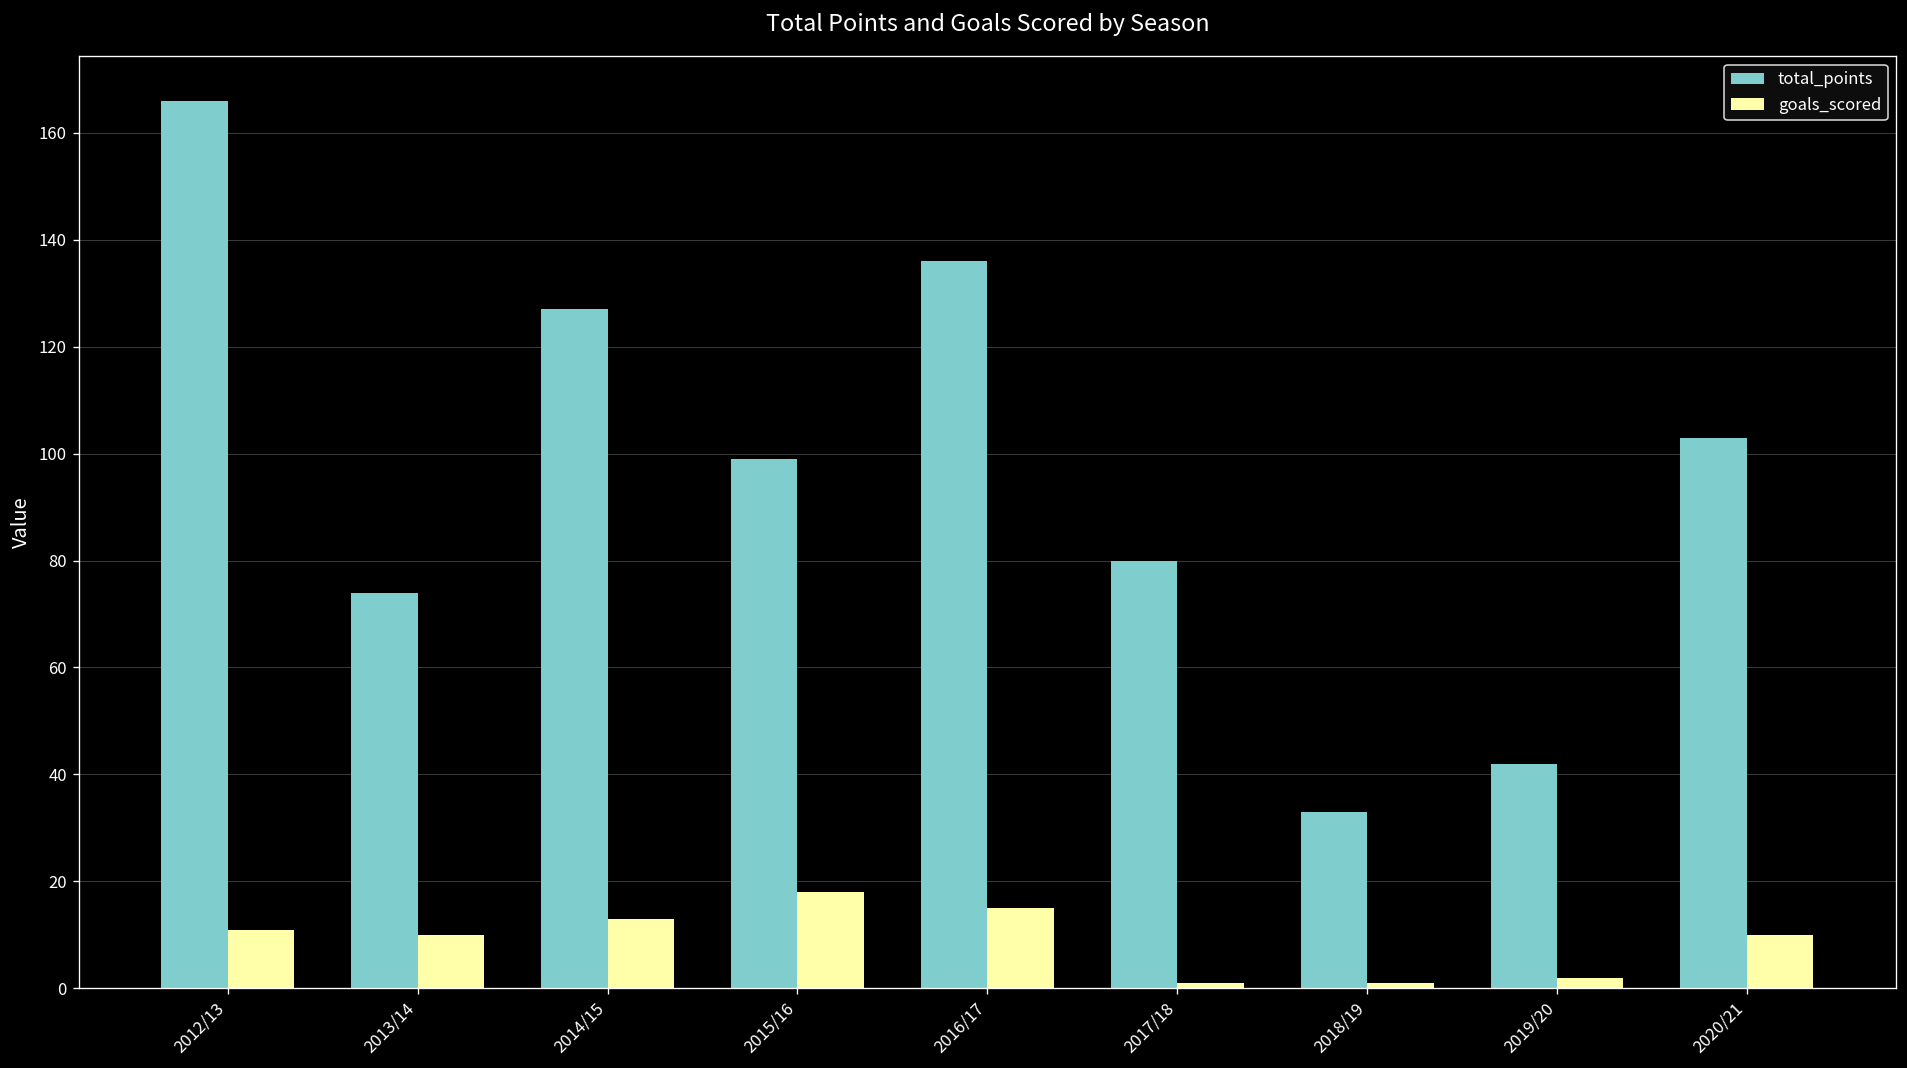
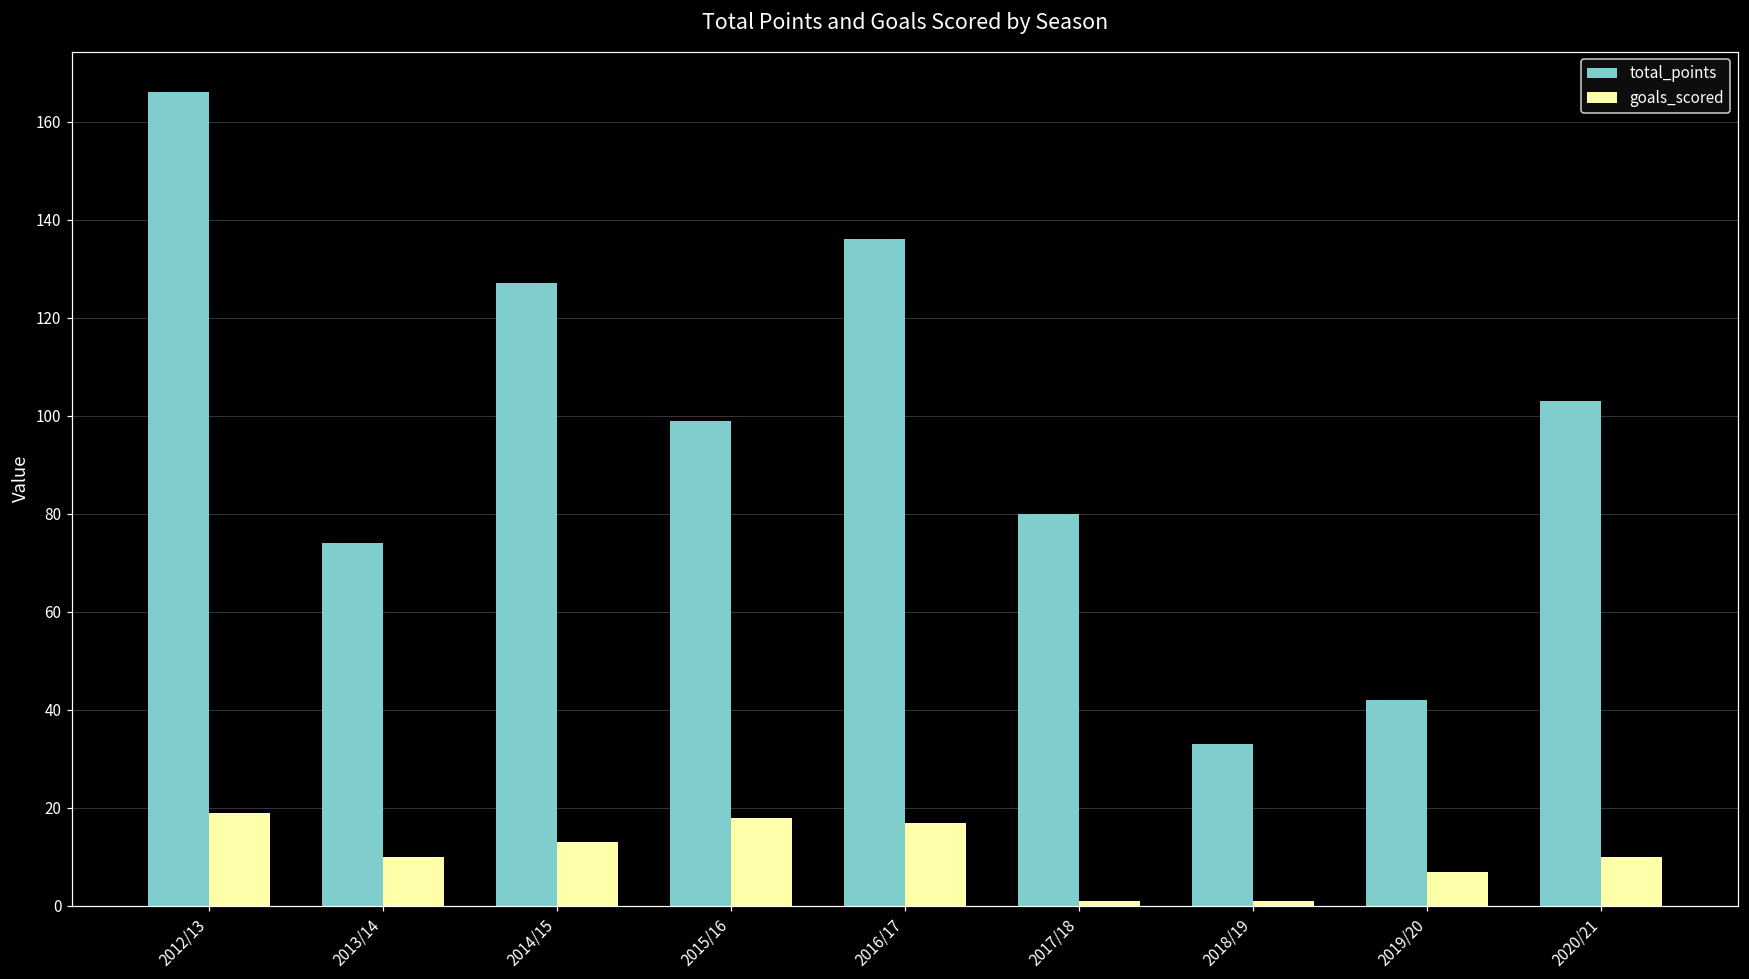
  {
    "total_points": {
      "2012/13": 166,
      "2013/14": 74,
      "2014/15": 127,
      "2015/16": 99,
      "2016/17": 136,
      "2017/18": 80,
      "2018/19": 33,
      "2019/20": 42,
      "2020/21": 103
    },
    "goals_scored": {
-     "2012/13": 11,
+     "2012/13": 19,
      "2013/14": 10,
      "2014/15": 13,
      "2015/16": 18,
-     "2016/17": 15,
+     "2016/17": 17,
      "2017/18": 1,
      "2018/19": 1,
-     "2019/20": 2,
+     "2019/20": 7,
      "2020/21": 10
    }
  }
